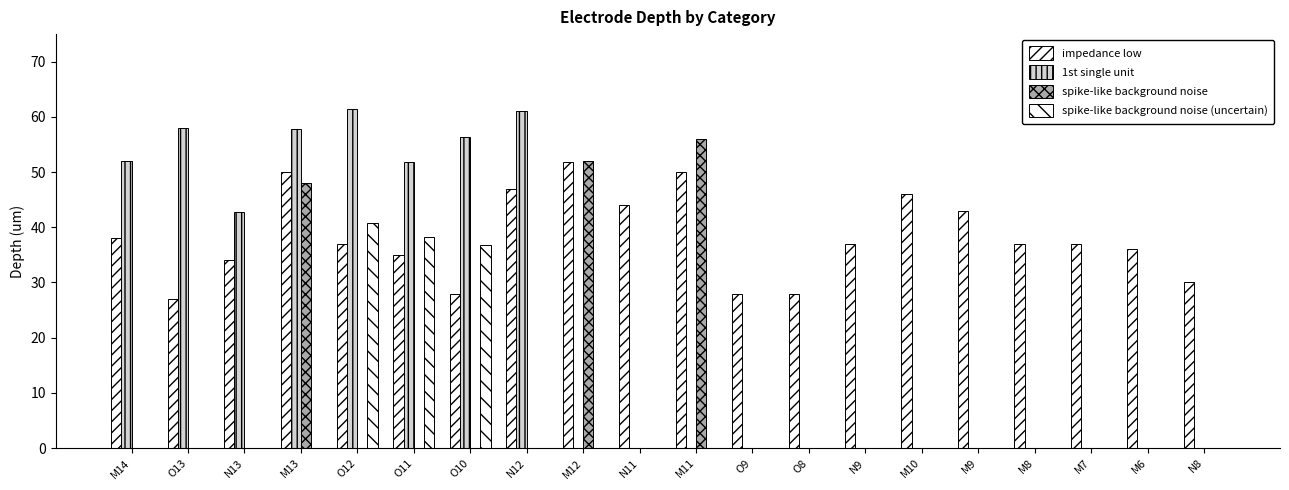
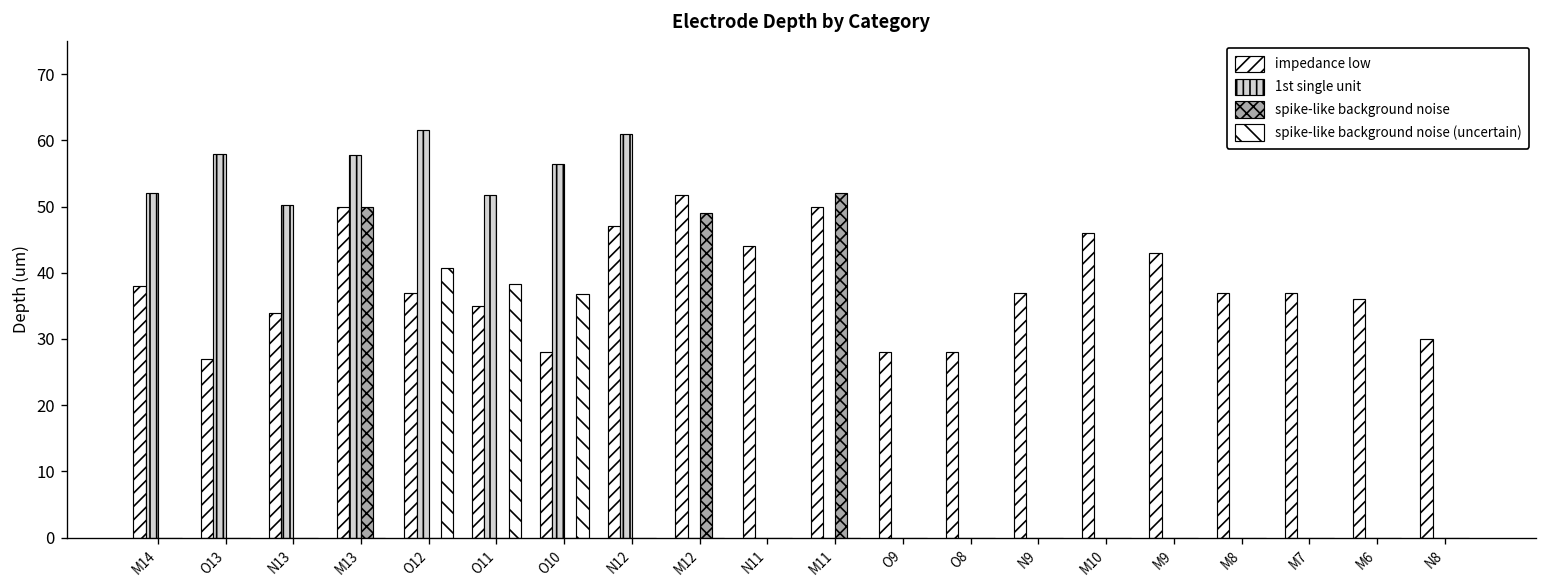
  {
    "1st single unit": {
      "M14": 52,
      "O13": 58,
-     "N13": 43,
+     "N13": 50,
      "M13": 58,
      "O12": 62,
      "O11": 52,
      "O10": 56,
      "N12": 61,
      "M12": 0,
      "N11": 0,
      "M11": 0,
      "O9": 0,
      "O8": 0,
      "N9": 0,
      "M10": 0,
      "M9": 0,
      "M8": 0,
      "M7": 0,
      "M6": 0,
      "N8": 0
    },
    "spike-like background noise": {
      "M14": 0,
      "O13": 0,
      "N13": 0,
-     "M13": 48,
+     "M13": 50,
      "O12": 0,
      "O11": 0,
      "O10": 0,
      "N12": 0,
-     "M12": 52,
+     "M12": 49,
      "N11": 0,
-     "M11": 56,
+     "M11": 52,
      "O9": 0,
      "O8": 0,
      "N9": 0,
      "M10": 0,
      "M9": 0,
      "M8": 0,
      "M7": 0,
      "M6": 0,
      "N8": 0
    }
  }
